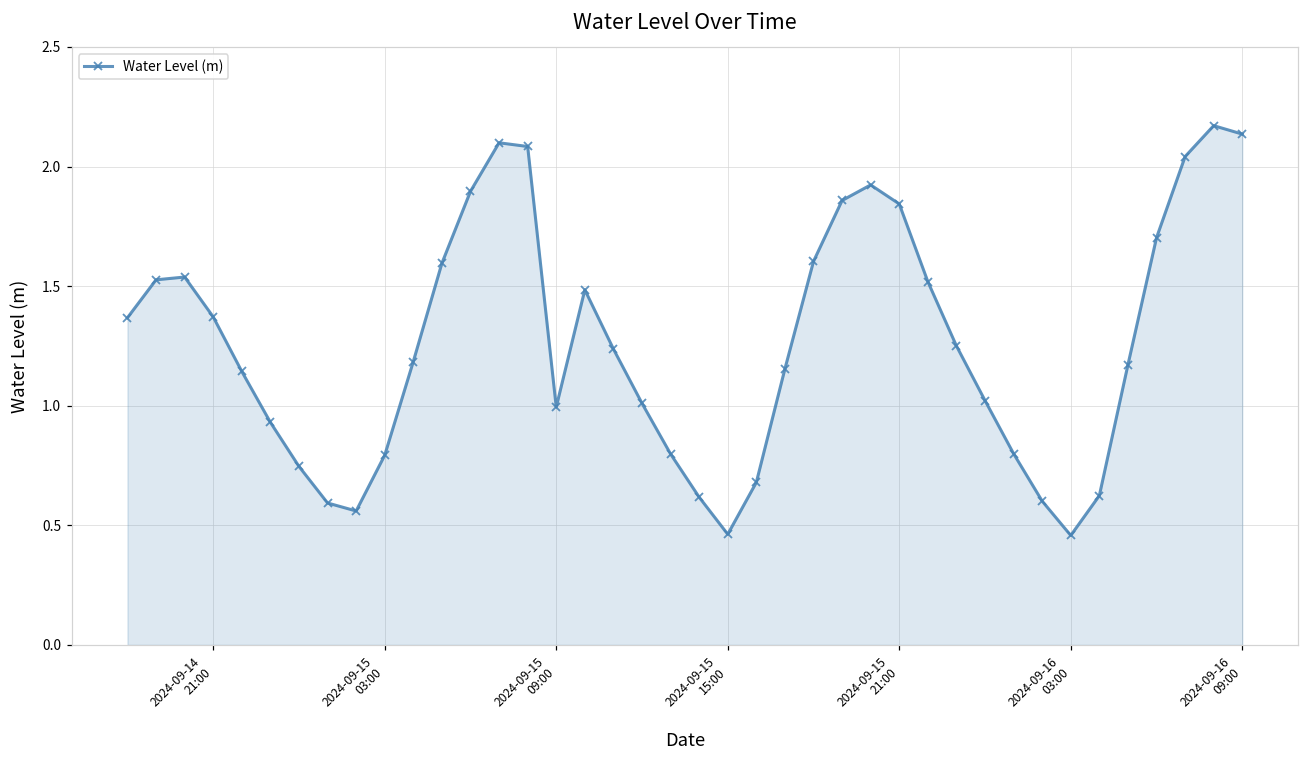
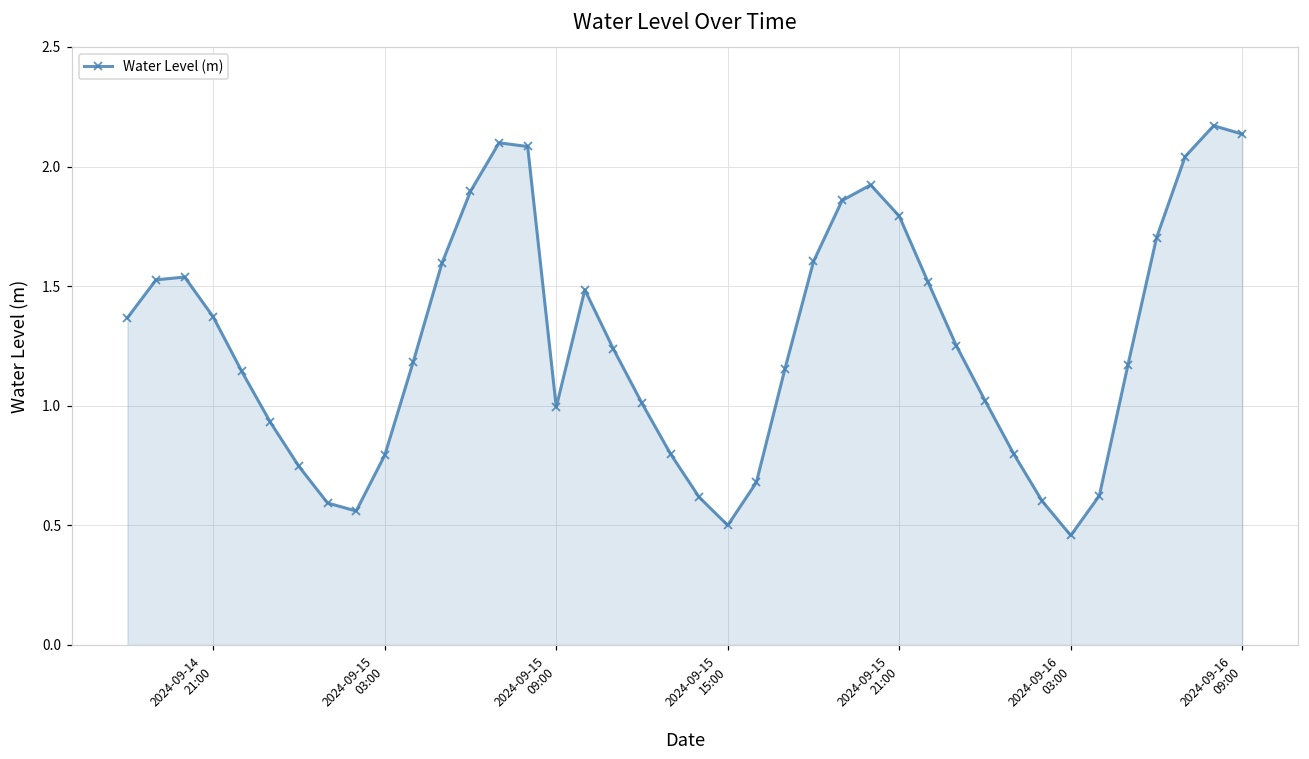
  {
    "2024-09-14 21:00": 1.37,
    "2024-09-15 03:00": 0.79,
    "2024-09-15 09:00": 0.99,
-   "2024-09-15 15:00": 0.46,
-   "2024-09-15 21:00": 1.84,
+   "2024-09-15 15:00": 0.50,
+   "2024-09-15 21:00": 1.79,
    "2024-09-16 03:00": 0.46,
    "2024-09-16 09:00": 2.14
  }
